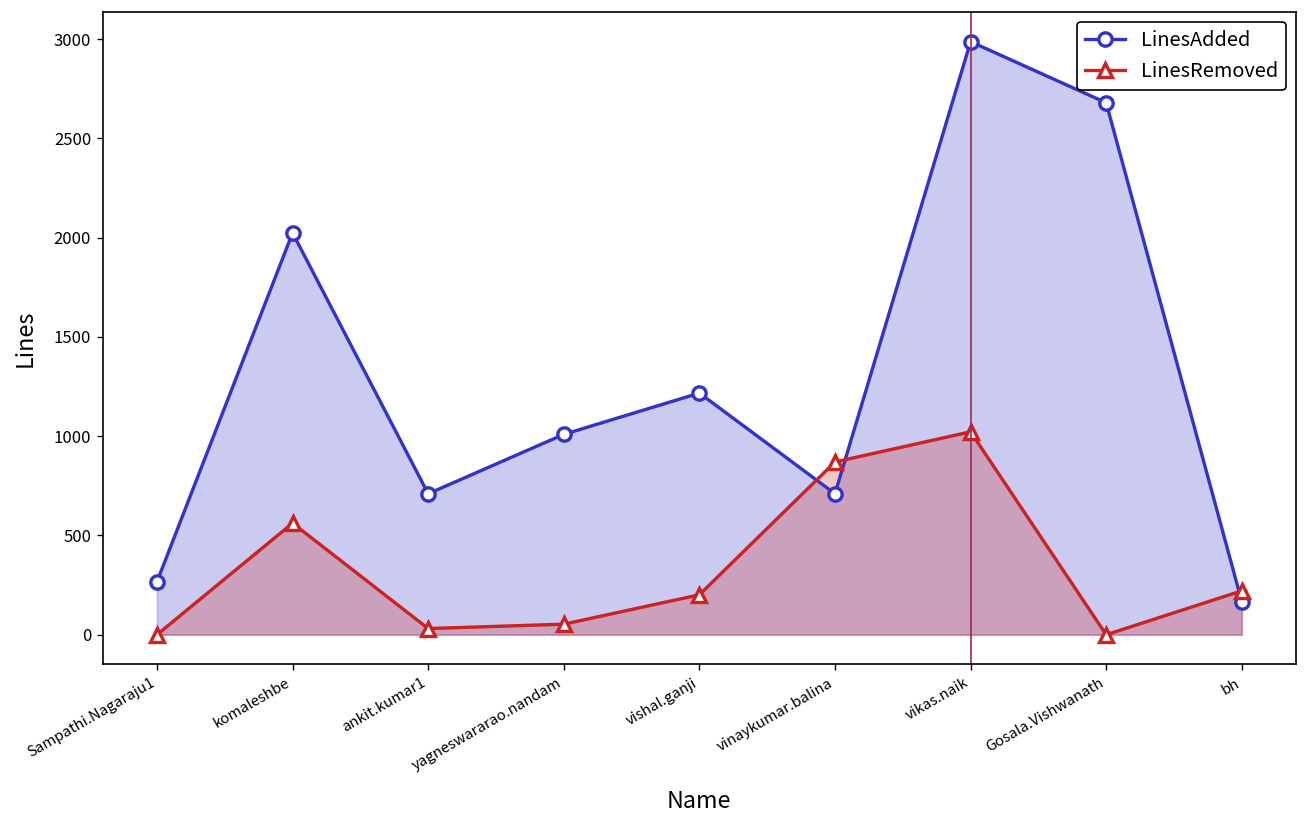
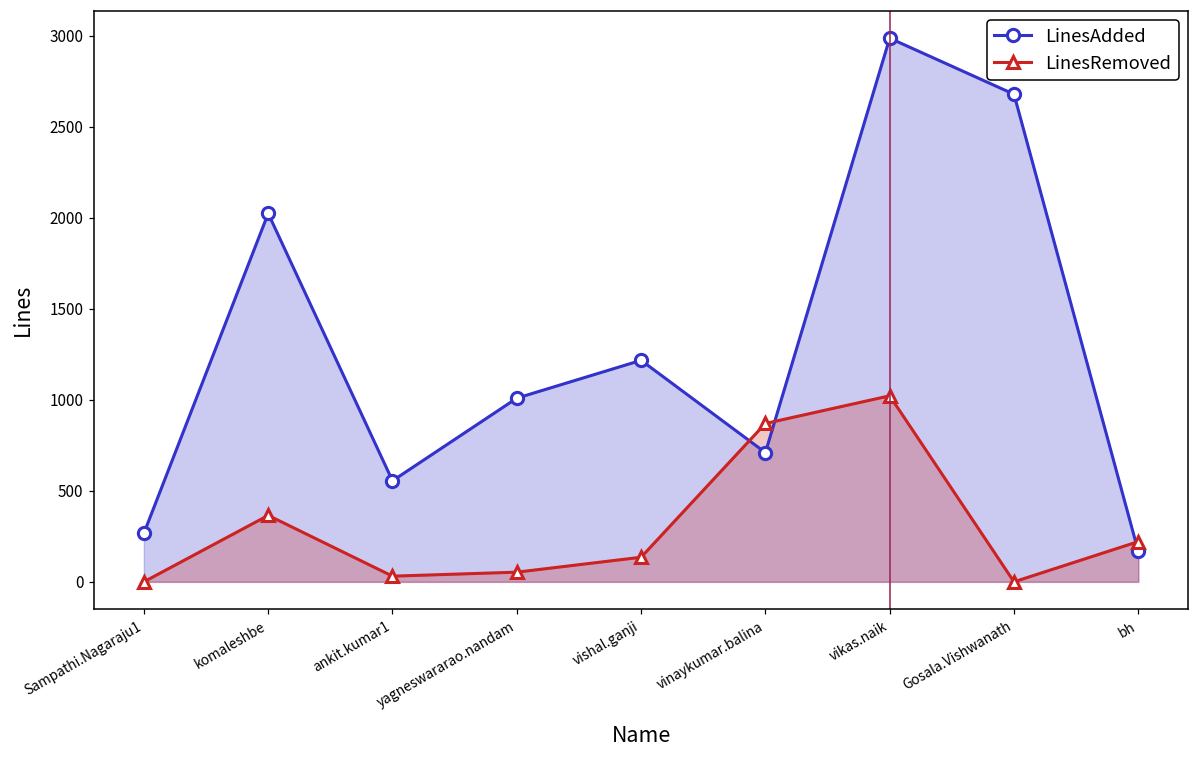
  {
    "LinesAdded": {
      "Sampathi.Nagaraju1": 270,
      "komaleshbe": 2020,
-     "ankit.kumar1": 710,
+     "ankit.kumar1": 560,
      "yagneswararao.nandam": 1010,
      "vishal.ganji": 1220,
      "vinaykumar.balina": 710,
      "vikas.naik": 2990,
      "Gosala.Vishwanath": 2680,
      "bh": 170
    },
    "LinesRemoved": {
      "Sampathi.Nagaraju1": 0,
-     "komaleshbe": 560,
+     "komaleshbe": 370,
      "ankit.kumar1": 30,
      "yagneswararao.nandam": 50,
-     "vishal.ganji": 200,
+     "vishal.ganji": 140,
      "vinaykumar.balina": 870,
      "vikas.naik": 1020,
      "Gosala.Vishwanath": 0,
      "bh": 220
    }
  }
